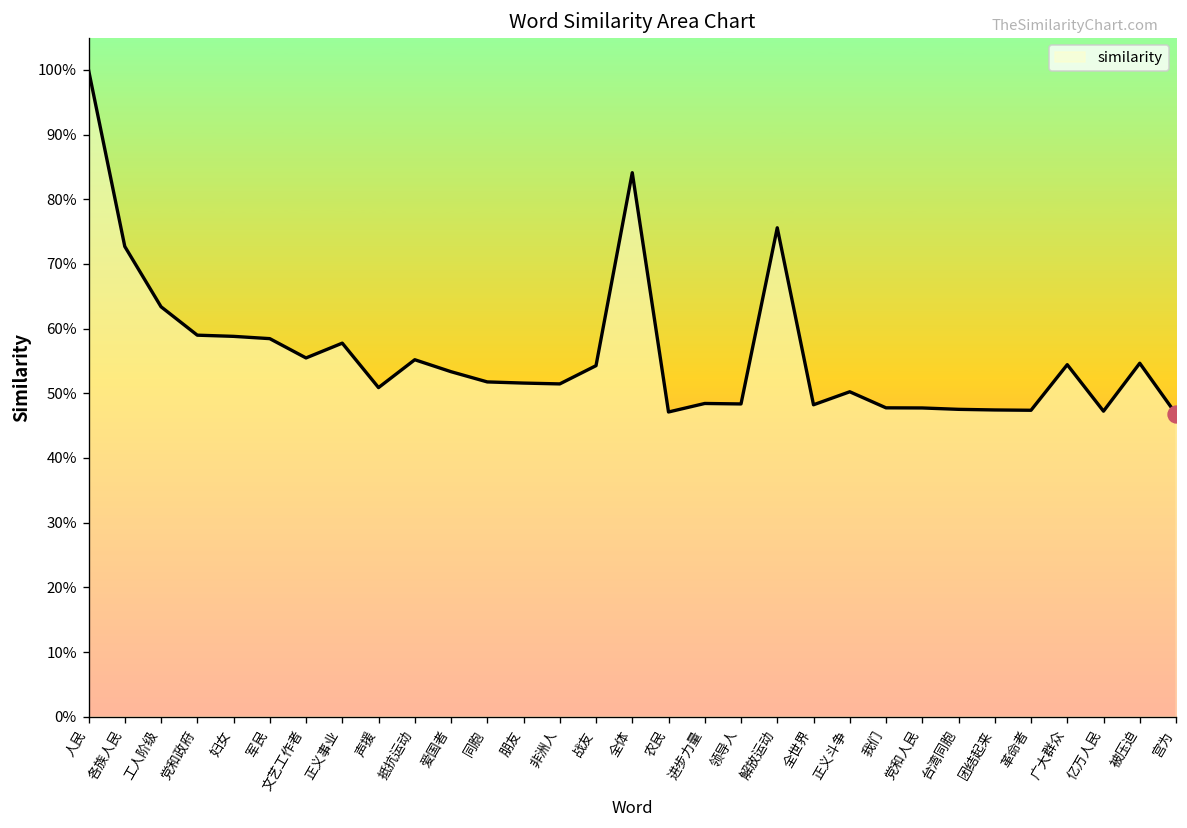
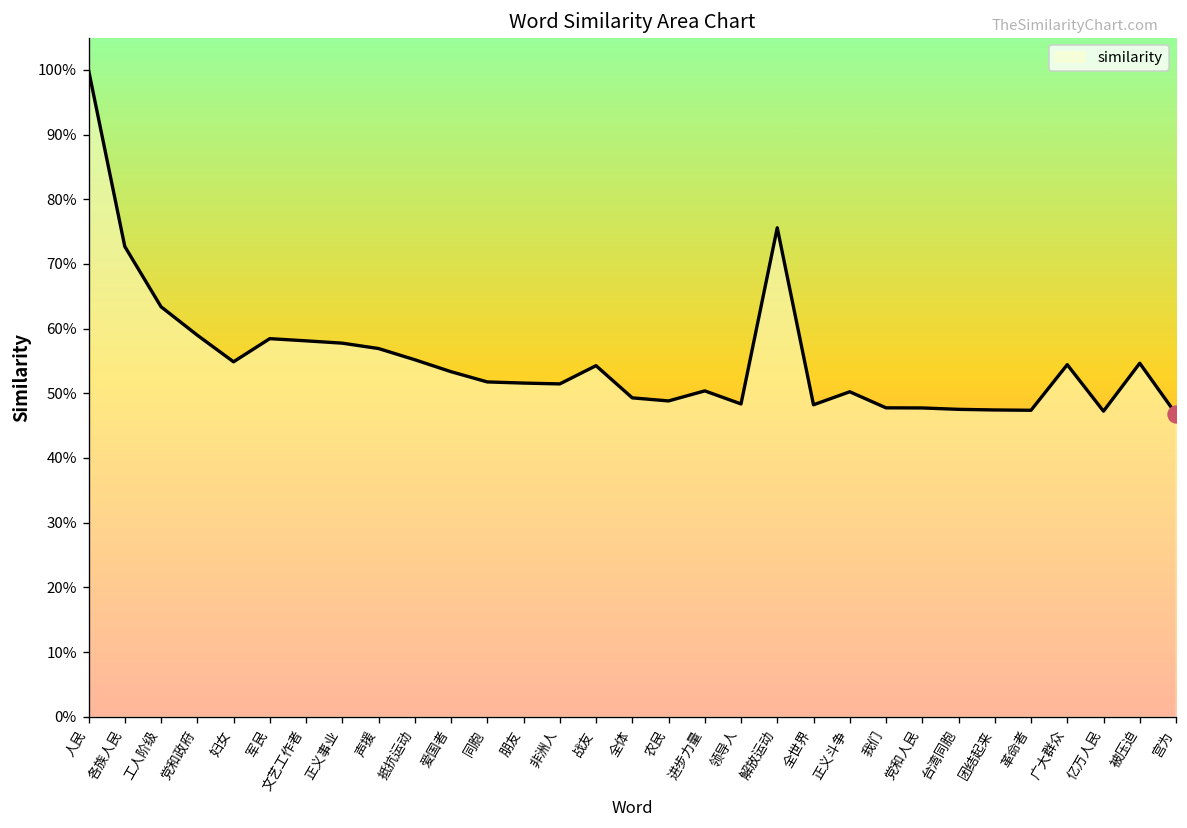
  {
    "similarity": {
      "人民": "100%",
      "各族人民": "73%",
      "工人阶级": "63%",
      "党和政府": "59%",
-     "妇女": "59%",
+     "妇女": "55%",
      "军民": "58%",
-     "文艺工作者": "55%",
+     "文艺工作者": "58%",
      "正义事业": "58%",
-     "声援": "51%",
+     "声援": "57%",
      "抵抗运动": "55%",
      "爱国者": "53%",
      "同胞": "52%",
      "朋友": "52%",
      "非洲人": "51%",
      "战友": "54%",
-     "全体": "84%",
-     "农民": "47%",
-     "进步力量": "48%",
+     "全体": "49%",
+     "农民": "49%",
+     "进步力量": "50%",
      "领导人": "48%",
      "解放运动": "76%",
      "全世界": "48%",
      "正义斗争": "50%",
      "我们": "48%",
      "党和人民": "48%",
      "台湾同胞": "48%",
      "团结起来": "47%",
      "革命者": "47%",
      "广大群众": "54%",
      "亿万人民": "47%",
      "被压迫": "55%"
    }
  }
